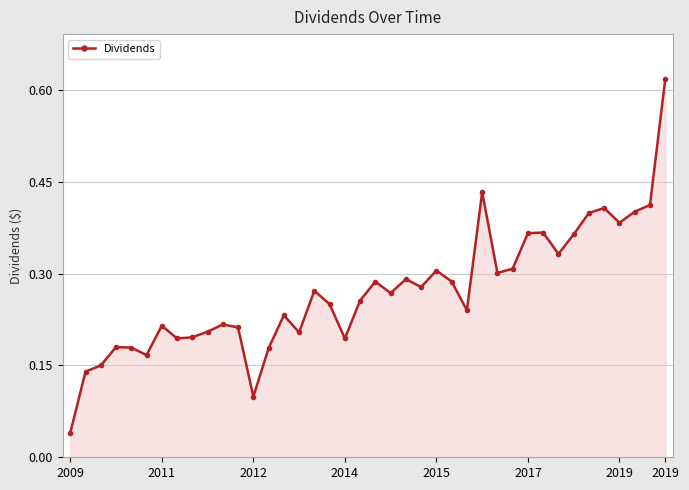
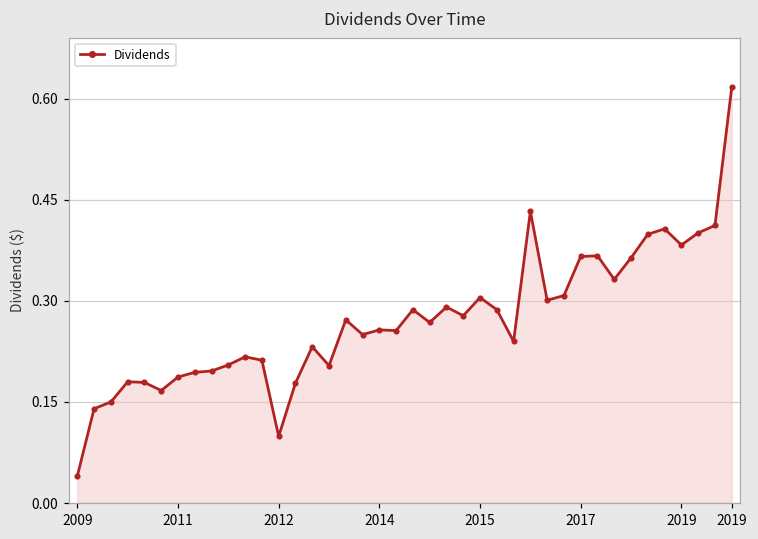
  {
    "2009": 0.04,
-   "2011": 0.22,
+   "2011": 0.19,
    "2012": 0.10,
-   "2014": 0.19,
+   "2014": 0.26,
    "2015": 0.31,
    "2017": 0.37
  }
